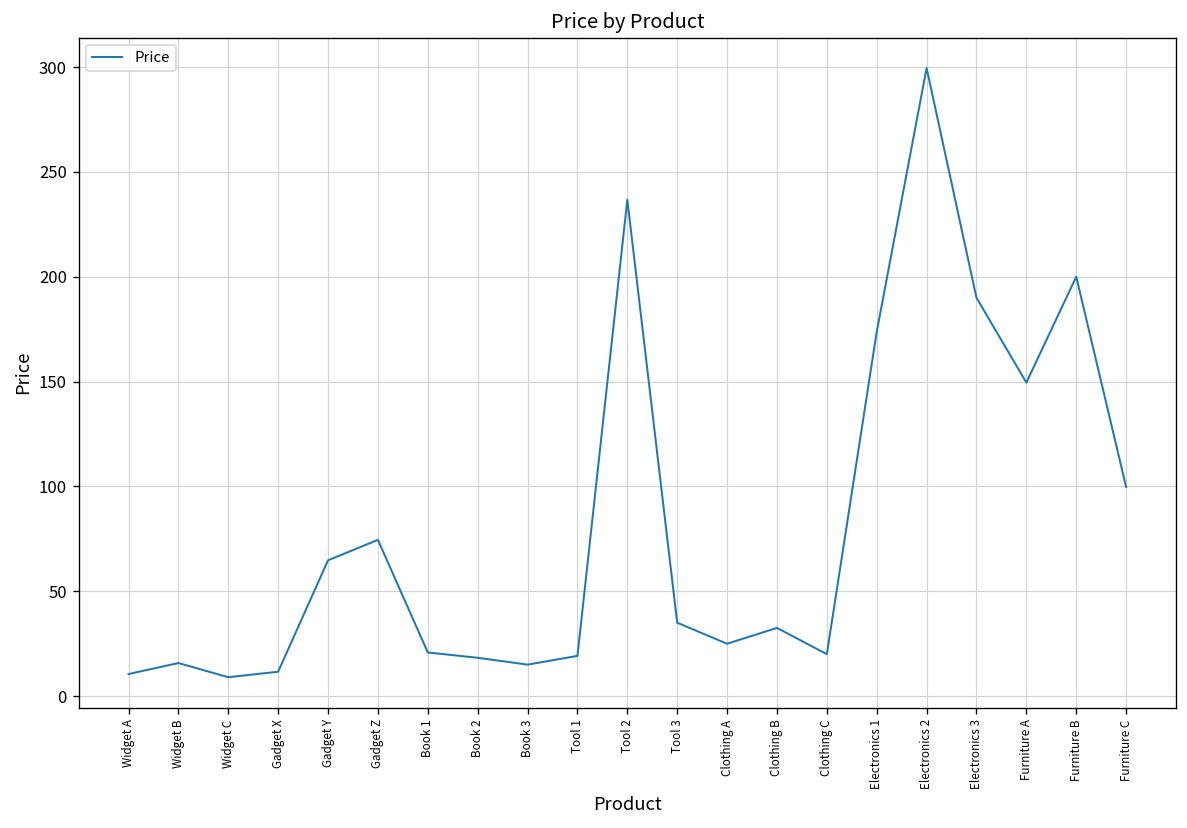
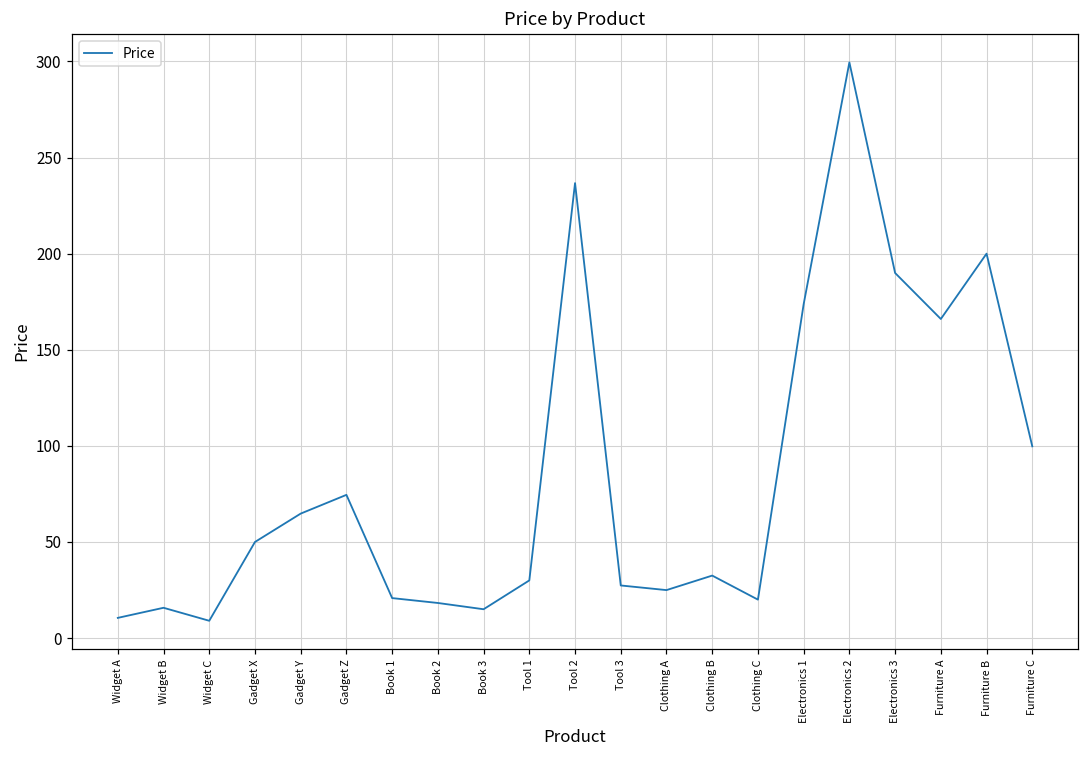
  {
    "Widget A": 11,
    "Widget B": 16,
    "Widget C": 9,
-   "Gadget X": 12,
+   "Gadget X": 50,
    "Gadget Y": 65,
    "Gadget Z": 75,
    "Book 1": 21,
    "Book 2": 18,
    "Book 3": 15,
-   "Tool 1": 19,
+   "Tool 1": 30,
    "Tool 2": 237,
-   "Tool 3": 35,
+   "Tool 3": 27,
    "Clothing A": 25,
    "Clothing B": 33,
    "Clothing C": 20,
    "Electronics 1": 174,
    "Electronics 2": 300,
    "Electronics 3": 190,
-   "Furniture A": 150,
+   "Furniture A": 166,
    "Furniture B": 200,
    "Furniture C": 100
  }
